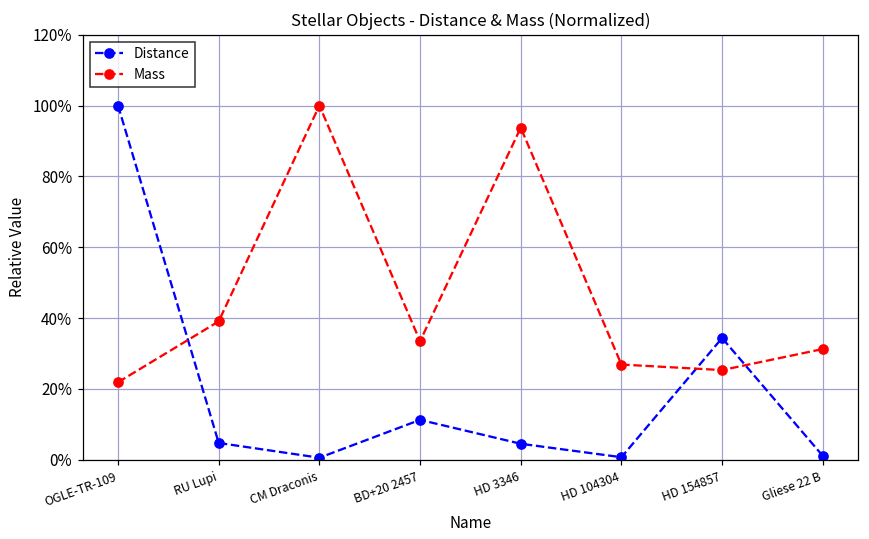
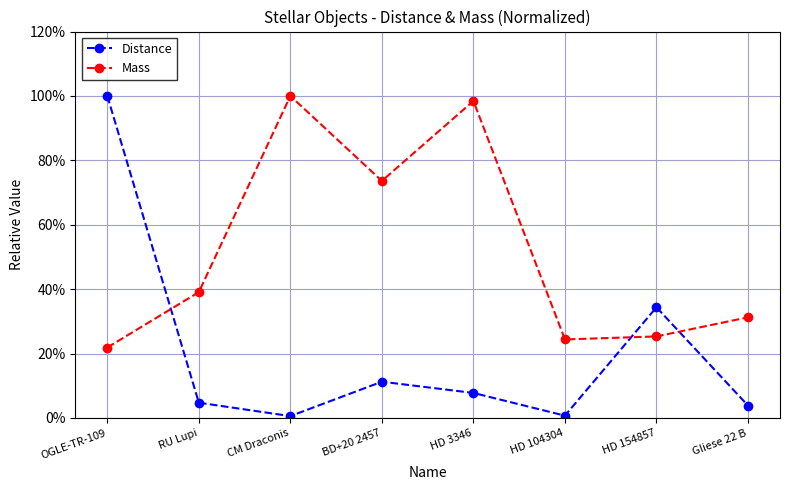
  {
    "Distance": {
      "OGLE-TR-109": "100%",
      "RU Lupi": "5%",
      "CM Draconis": "1%",
      "BD+20 2457": "11%",
-     "HD 3346": "5%",
+     "HD 3346": "8%",
      "HD 104304": "1%",
      "HD 154857": "34%",
-     "Gliese 22 B": "1%"
+     "Gliese 22 B": "4%"
    },
    "Mass": {
      "OGLE-TR-109": "22%",
      "RU Lupi": "39%",
      "CM Draconis": "100%",
-     "BD+20 2457": "33%",
-     "HD 3346": "94%",
-     "HD 104304": "27%",
+     "BD+20 2457": "74%",
+     "HD 3346": "98%",
+     "HD 104304": "24%",
      "HD 154857": "25%",
      "Gliese 22 B": "31%"
    }
  }
